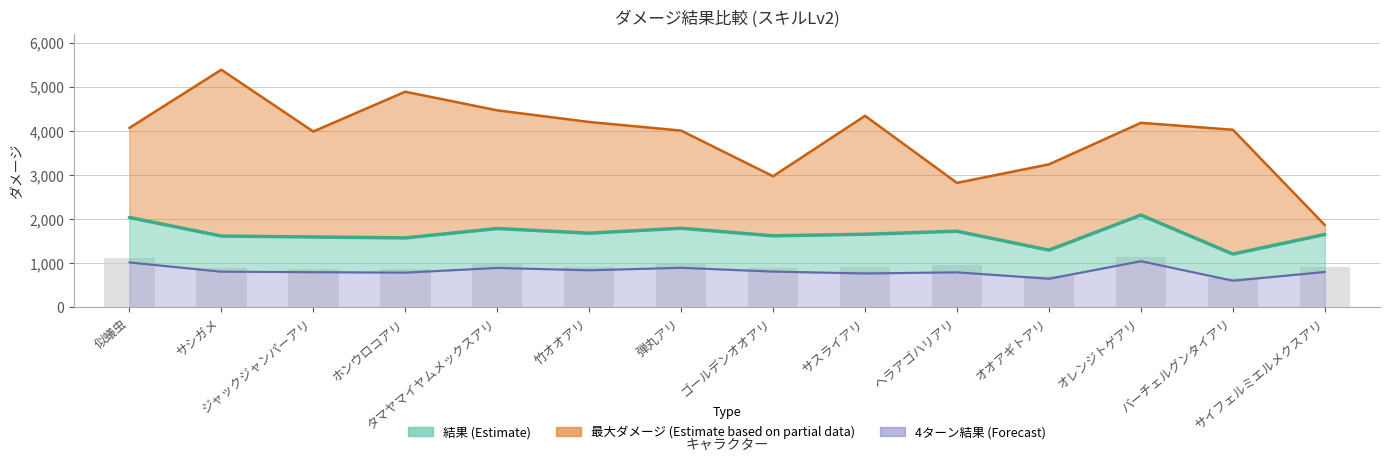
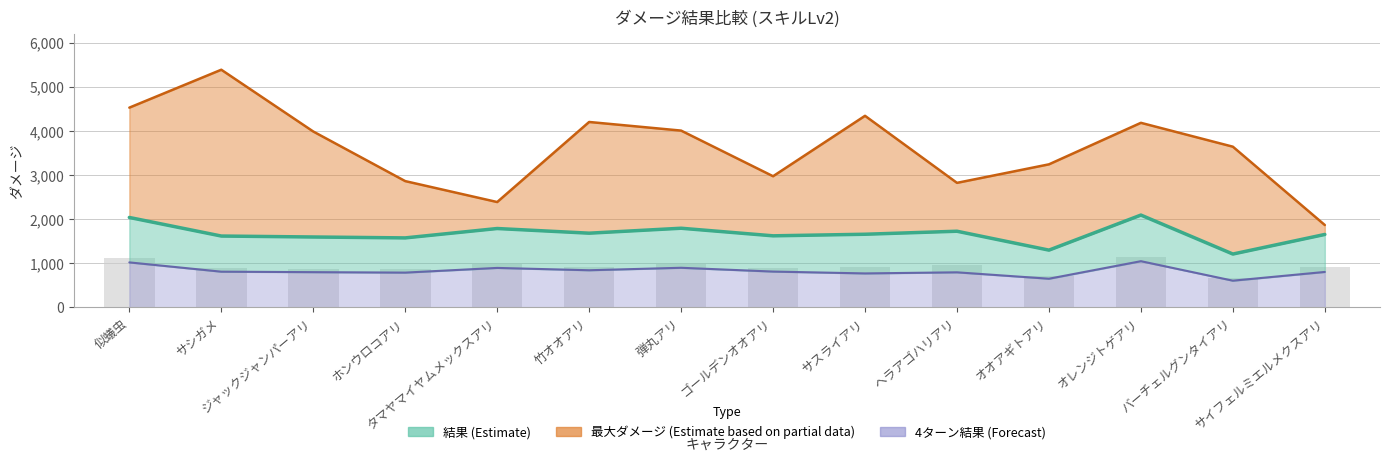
  {
    "最大ダメージ (Estimate based on partial data)": {
-     "似蟻虫": "4,100",
+     "似蟻虫": "4,500",
      "サシガメ": "5,400",
      "ジャックジャンパーアリ": "4,000",
-     "ホンウロコアリ": "4,900",
-     "タマヤマイヤムメックスアリ": "4,500",
+     "ホンウロコアリ": "2,900",
+     "タマヤマイヤムメックスアリ": "2,400",
      "竹オオアリ": "4,200",
      "弾丸アリ": "4,000",
      "ゴールデンオオアリ": "3,000",
      "サスライアリ": "4,300",
      "ヘラアゴハリアリ": "2,800",
      "オオアギトアリ": "3,200",
      "オレンジトゲアリ": "4,200",
-     "バーチェルグンタイアリ": "4,000",
+     "バーチェルグンタイアリ": "3,600",
      "サイフェルミエルメクスアリ": "1,900"
    }
  }
